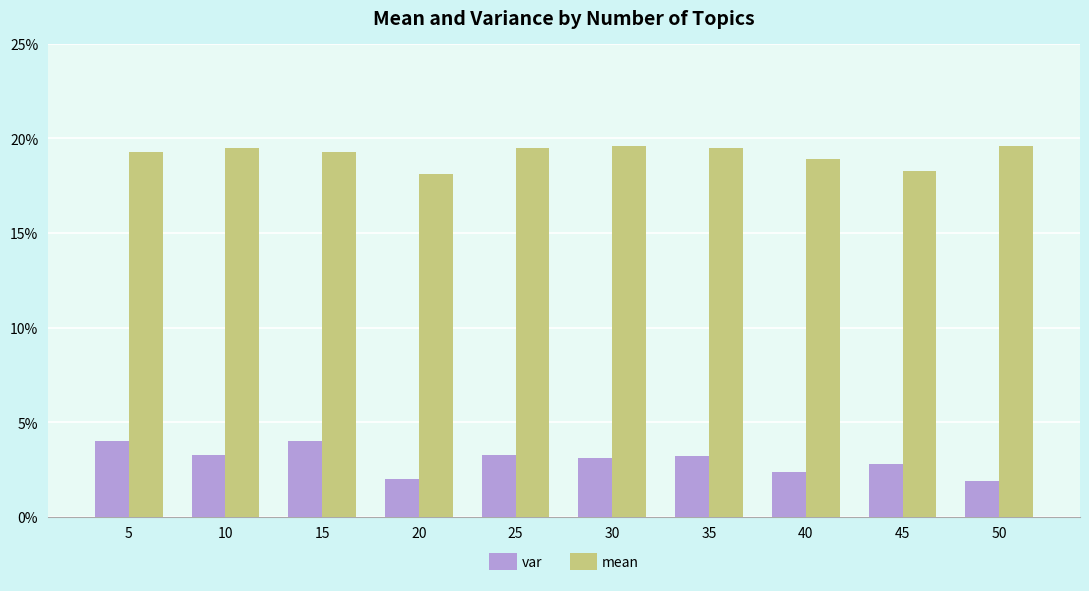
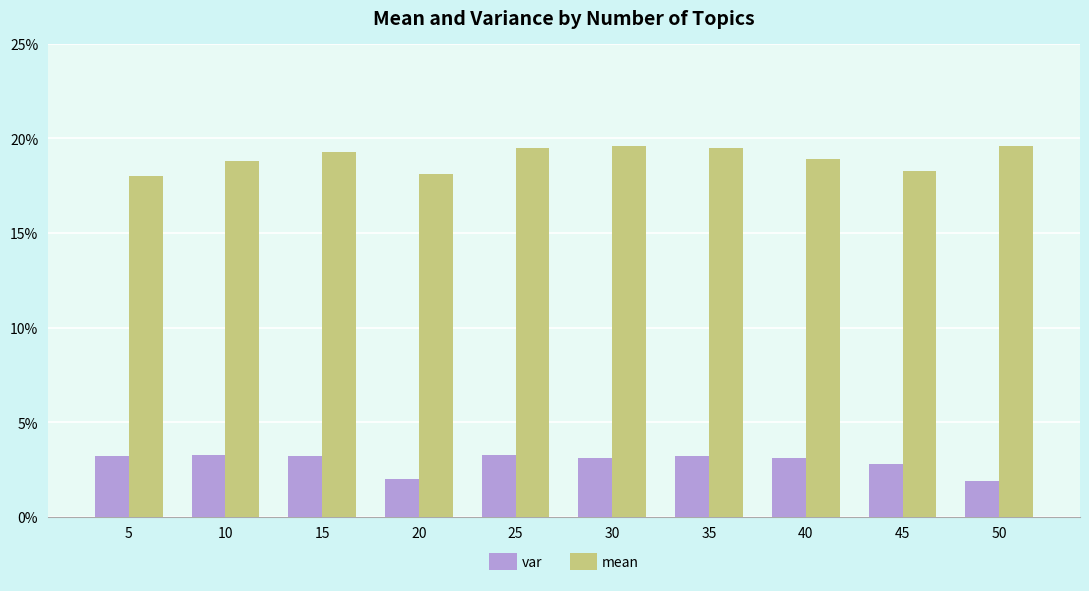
  {
    "var": {
-     "5": "4.0%",
+     "5": "3.2%",
      "10": "3.3%",
-     "15": "4.0%",
+     "15": "3.2%",
      "20": "2.0%",
      "25": "3.3%",
      "30": "3.1%",
      "35": "3.2%",
-     "40": "2.4%",
+     "40": "3.1%",
      "45": "2.8%",
      "50": "1.9%"
    },
    "mean": {
-     "5": "19.3%",
-     "10": "19.5%",
+     "5": "18.0%",
+     "10": "18.8%",
      "15": "19.3%",
      "20": "18.1%",
      "25": "19.5%",
      "30": "19.6%",
      "35": "19.5%",
      "40": "18.9%",
      "45": "18.3%",
      "50": "19.6%"
    }
  }
